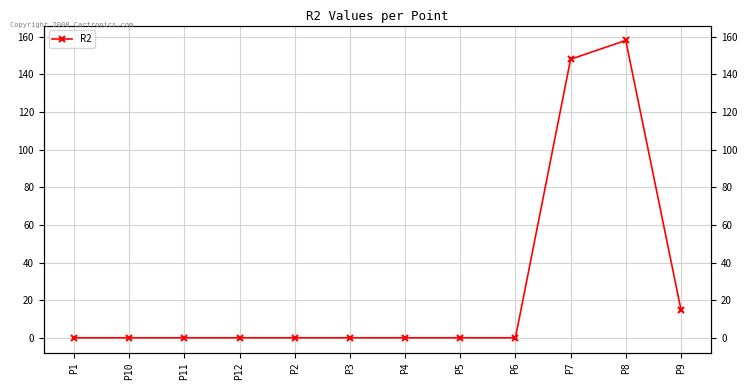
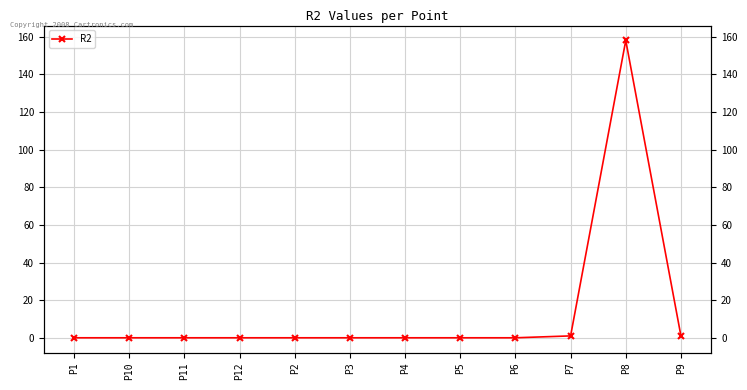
  {
    "P1": 0,
    "P10": 0,
    "P11": 0,
    "P12": 0,
    "P2": 0,
    "P3": 0,
    "P4": 0,
    "P5": 0,
    "P6": 0,
-   "P7": 148,
+   "P7": 1,
    "P8": 158,
-   "P9": 15
+   "P9": 1
  }
